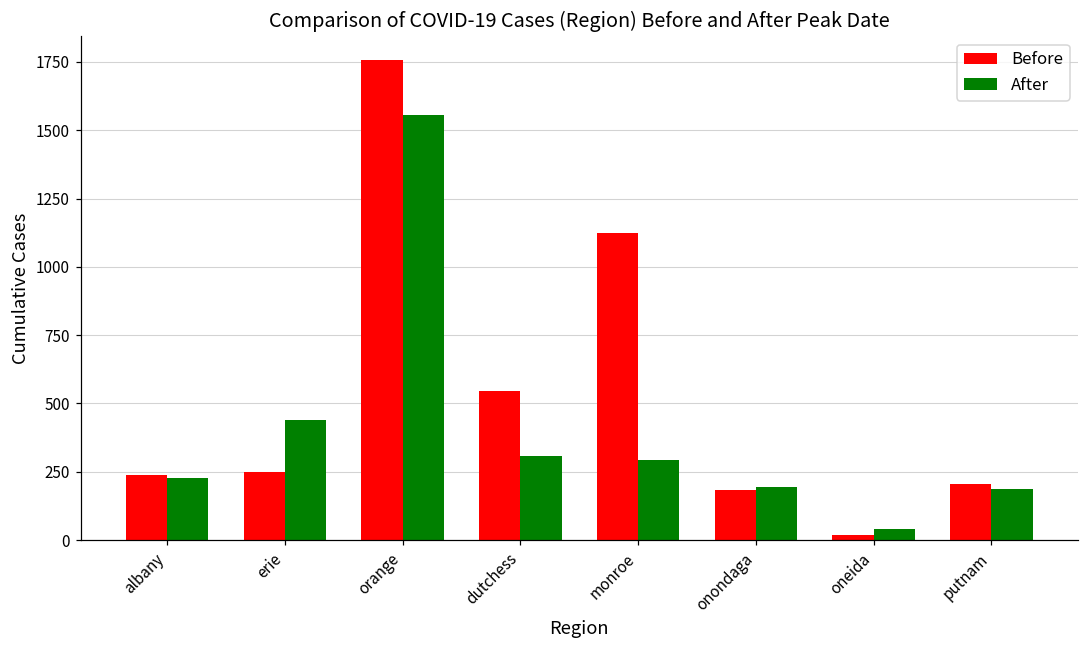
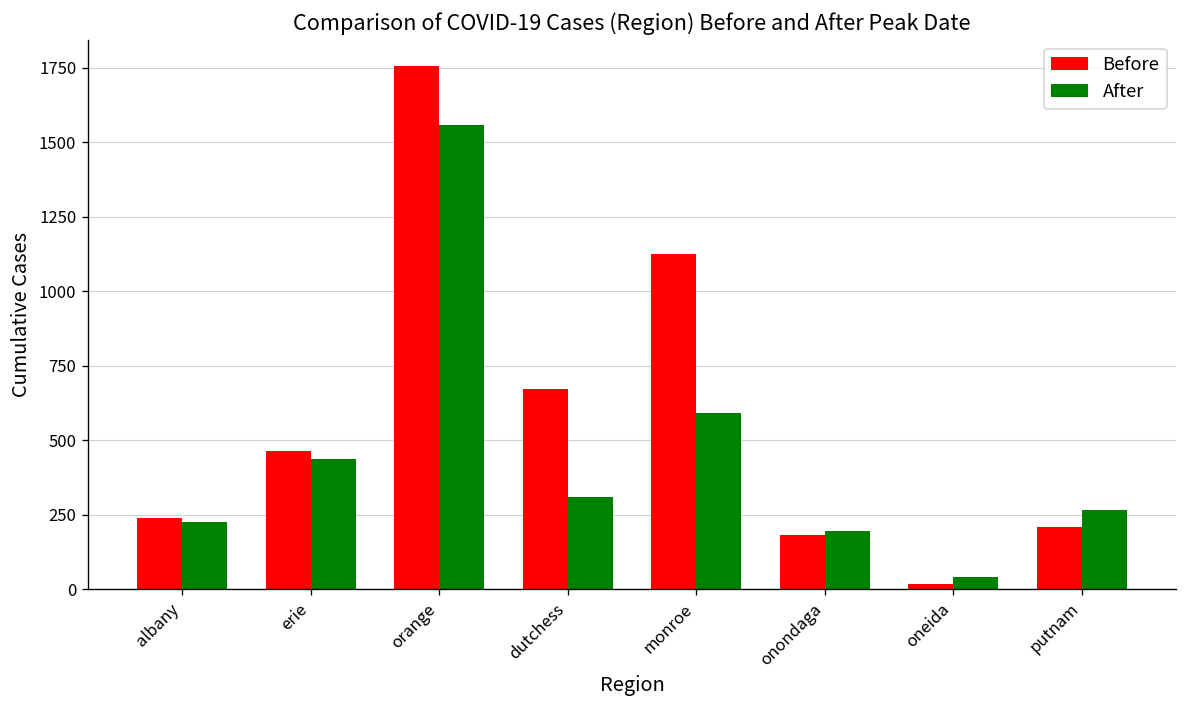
  {
    "Before": {
      "albany": 240,
-     "erie": 250,
+     "erie": 460,
      "orange": 1760,
-     "dutchess": 550,
+     "dutchess": 670,
      "monroe": 1130,
      "onondaga": 180,
      "oneida": 20,
      "putnam": 210
    },
    "After": {
      "albany": 230,
      "erie": 440,
      "orange": 1560,
      "dutchess": 310,
-     "monroe": 290,
+     "monroe": 590,
      "onondaga": 190,
      "oneida": 40,
-     "putnam": 190
+     "putnam": 270
    }
  }
